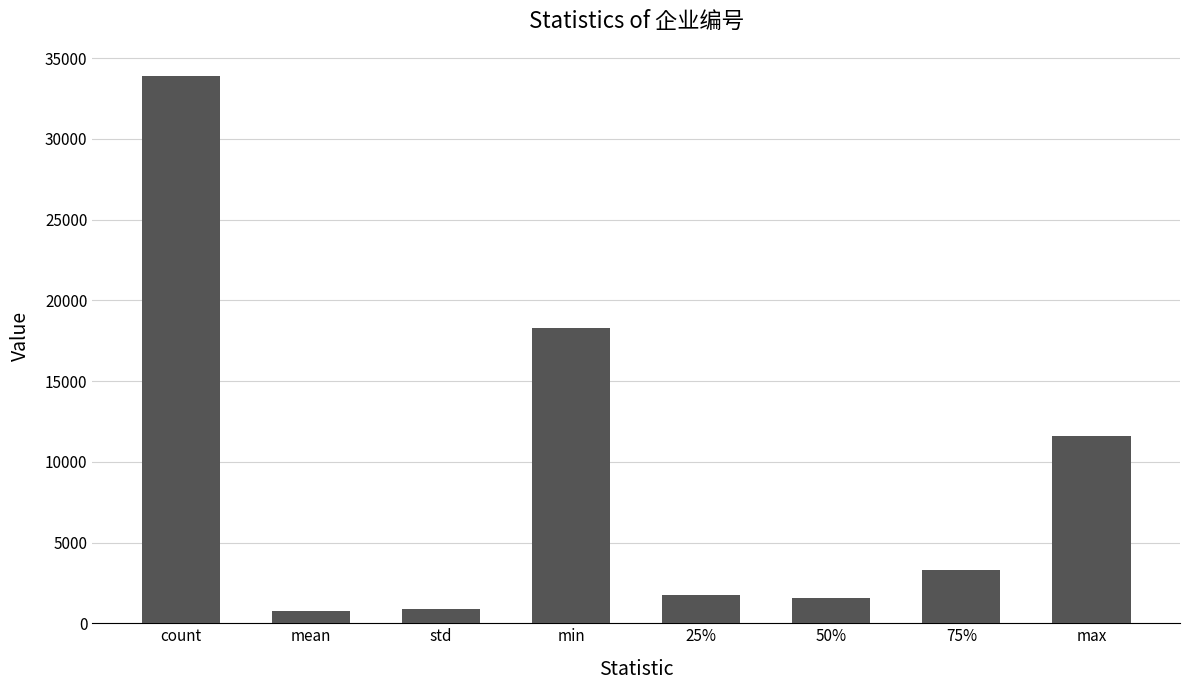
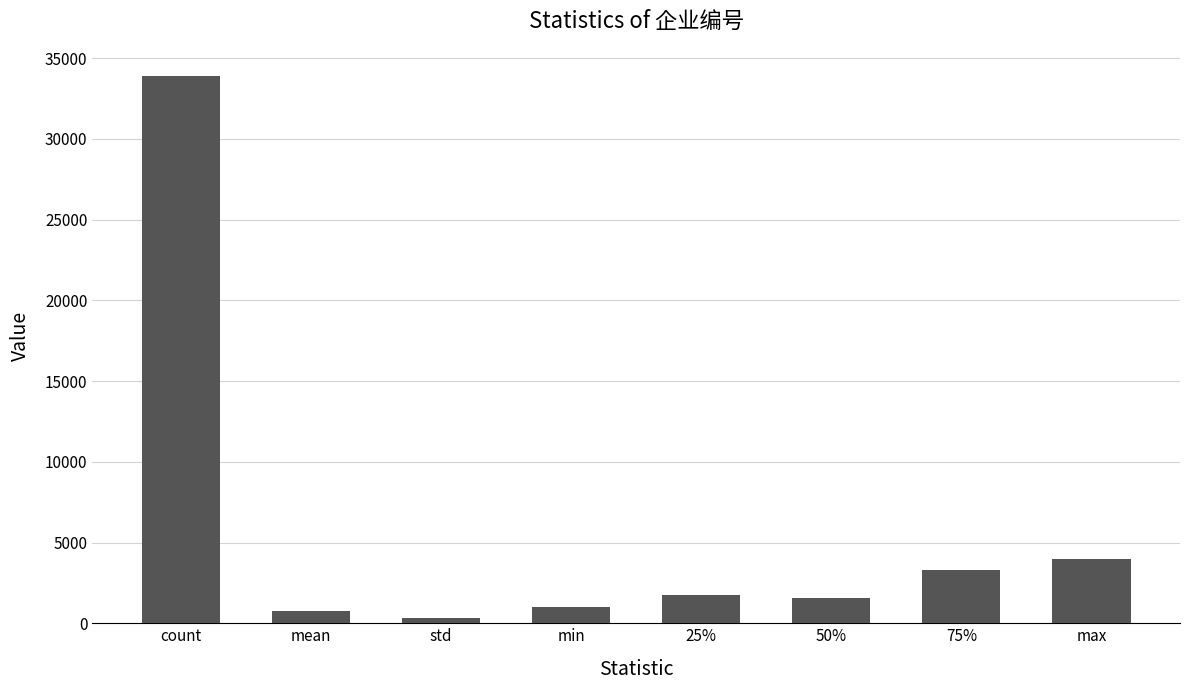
  {
    "count": 33900,
    "mean": 800,
-   "std": 900,
-   "min": 18300,
+   "std": 300,
+   "min": 1000,
    "25%": 1800,
    "50%": 1500,
    "75%": 3300,
-   "max": 11600
+   "max": 4000
  }
